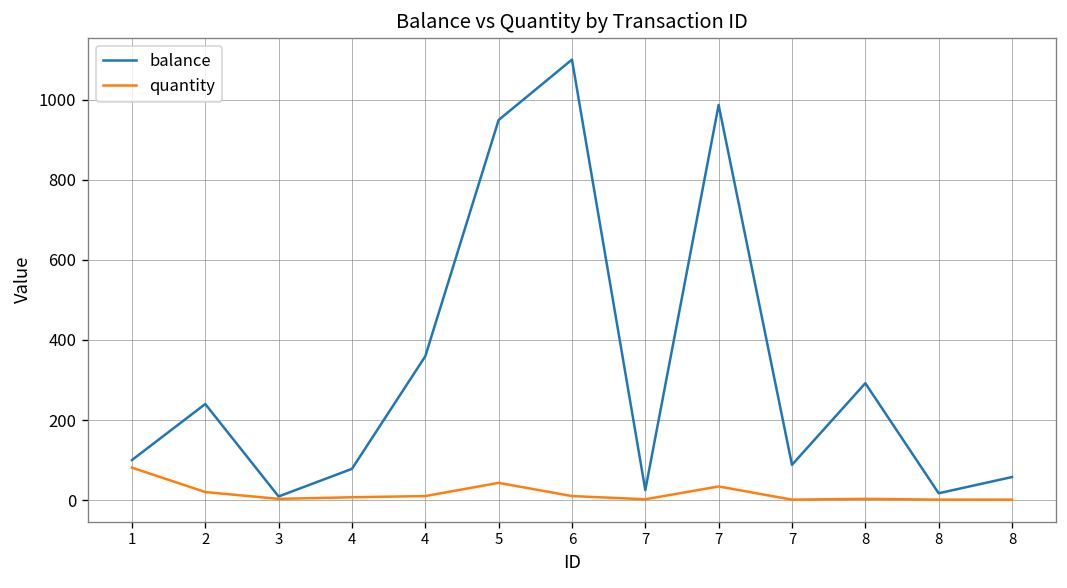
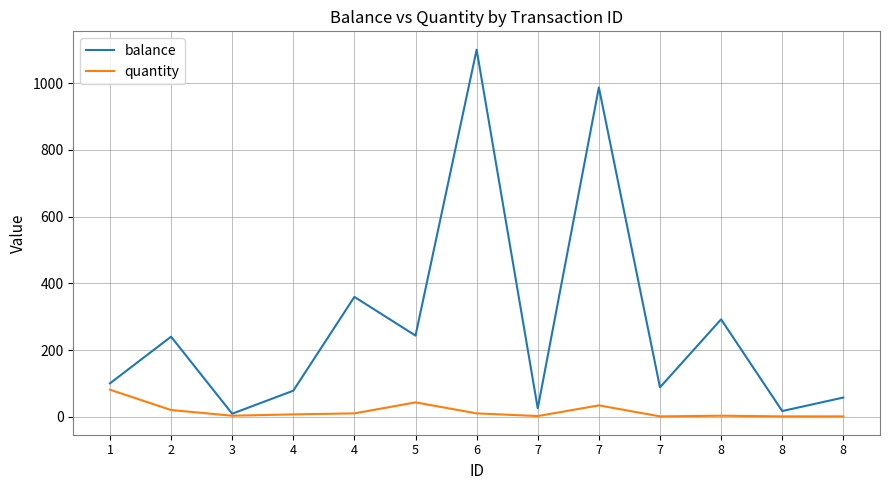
  {
    "balance": {
      "1": 100,
      "2": 240,
-     "5": 950,
+     "5": 240,
      "6": 1100
    },
    "quantity": {
      "1": 80,
      "2": 20,
      "5": 40,
      "6": 10
    }
  }
